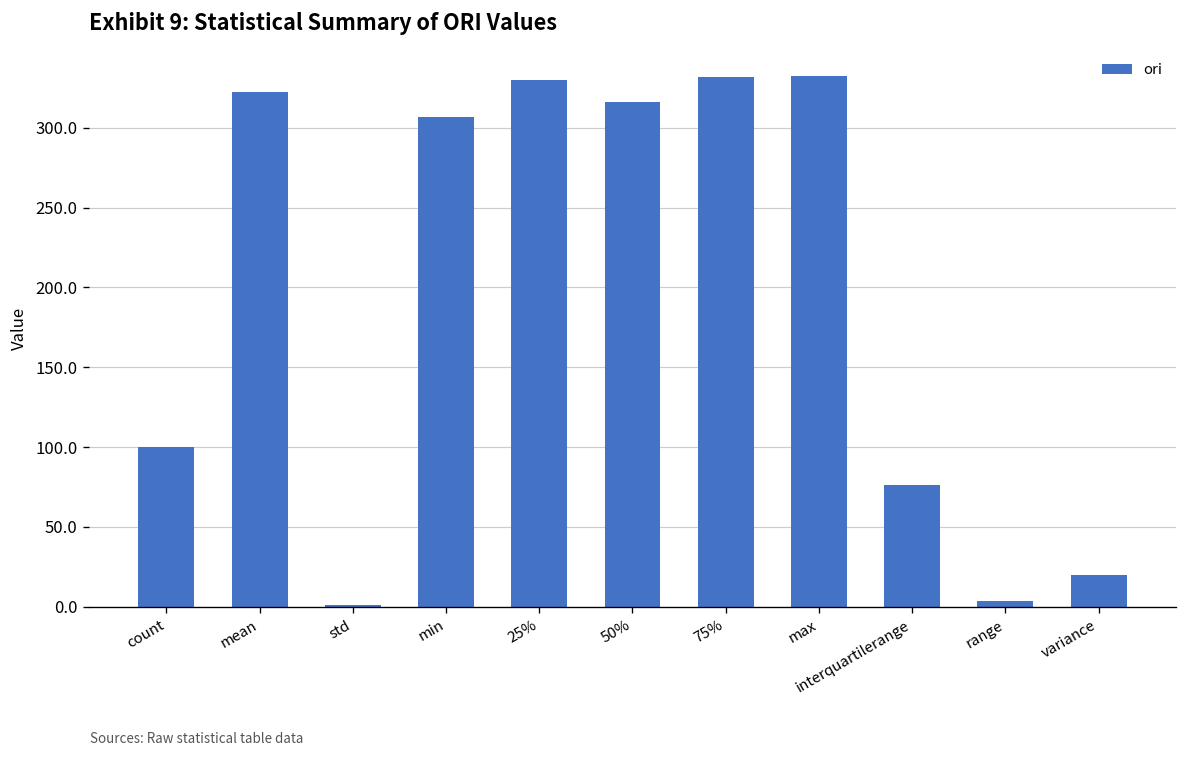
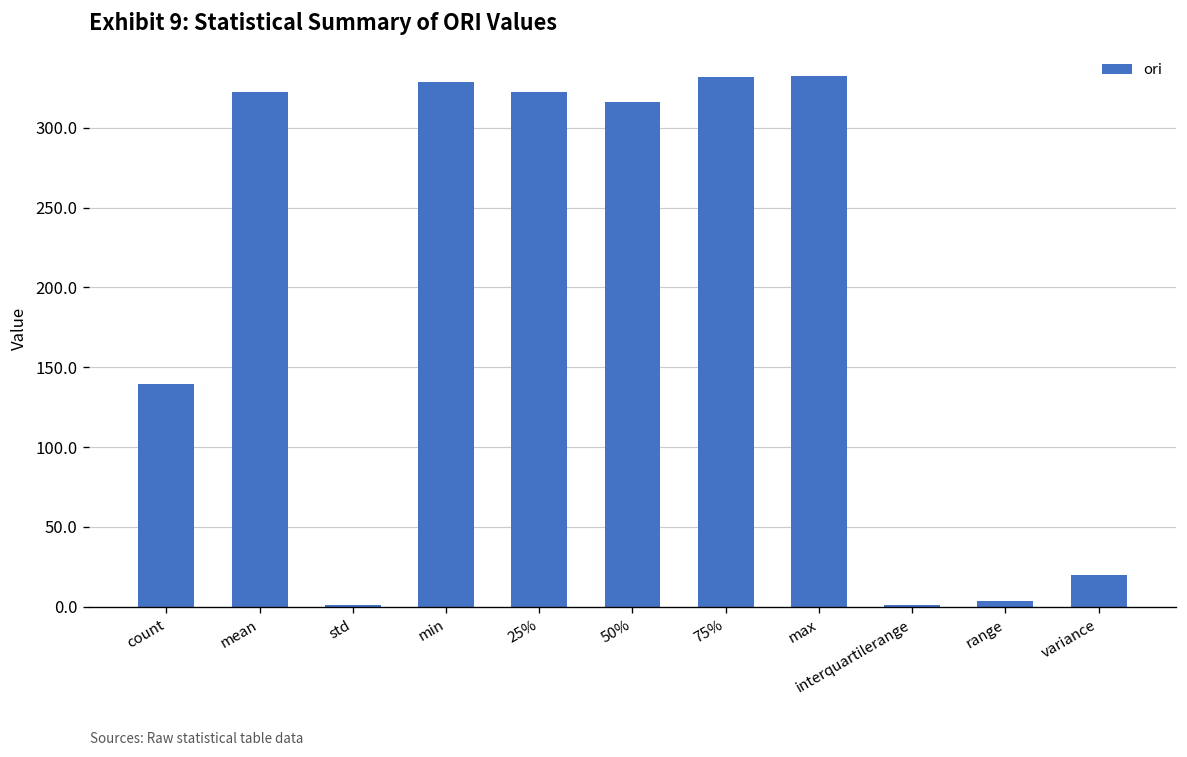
  {
-   "count": 100,
+   "count": 140,
    "mean": 323,
-   "min": 307,
-   "25%": 330,
+   "min": 329,
+   "25%": 323,
    "50%": 316,
    "75%": 332,
    "max": 332,
-   "interquartilerange": 76,
+   "interquartilerange": 1,
    "range": 4,
    "variance": 20
  }
